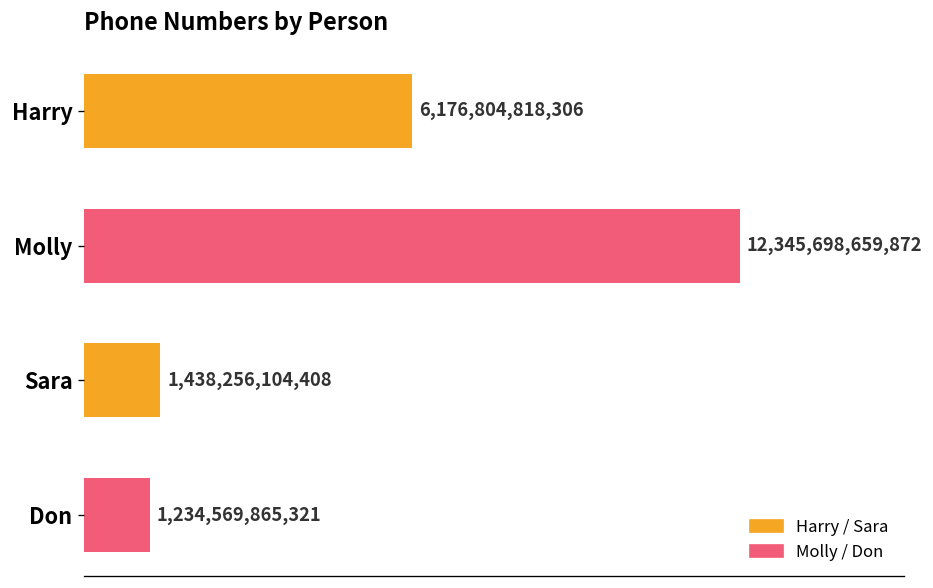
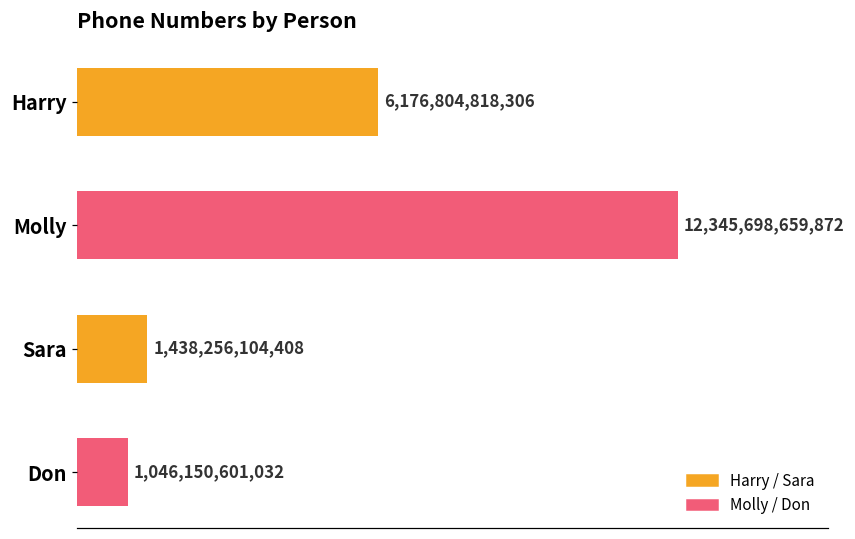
  {
    "Harry": "6,176,804,818,306",
    "Molly": "12,345,698,659,872",
    "Sara": "1,438,256,104,408",
-   "Don": "1,234,569,865,321"
+   "Don": "1,046,150,601,032"
  }
